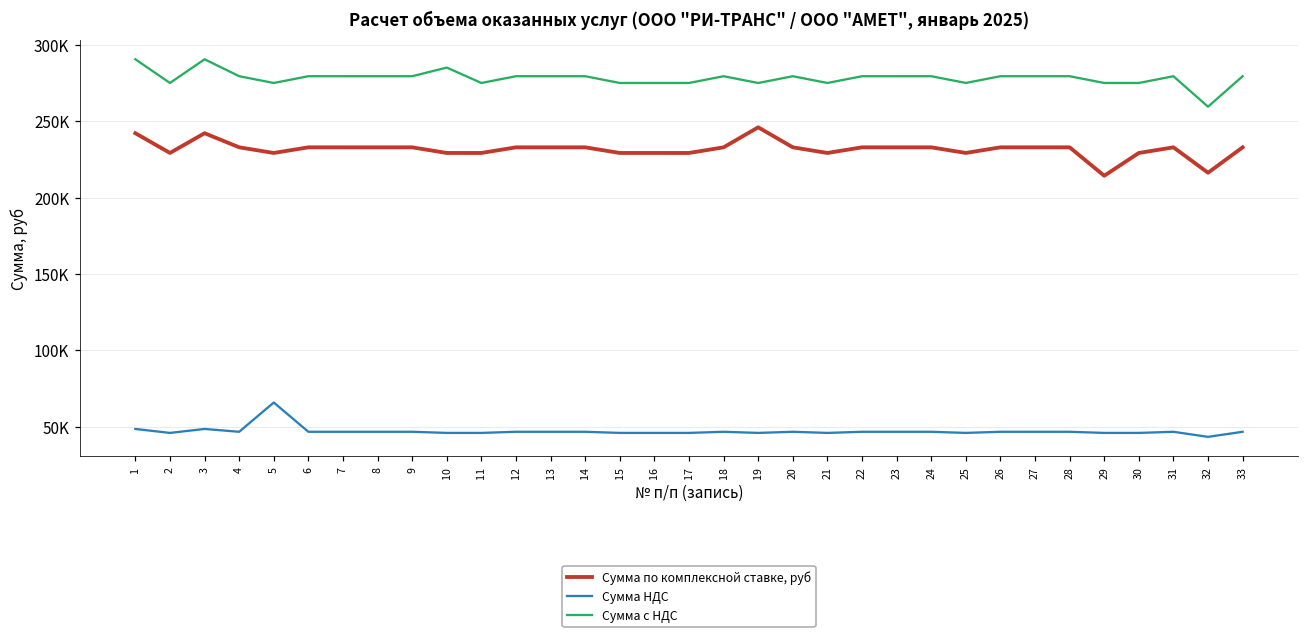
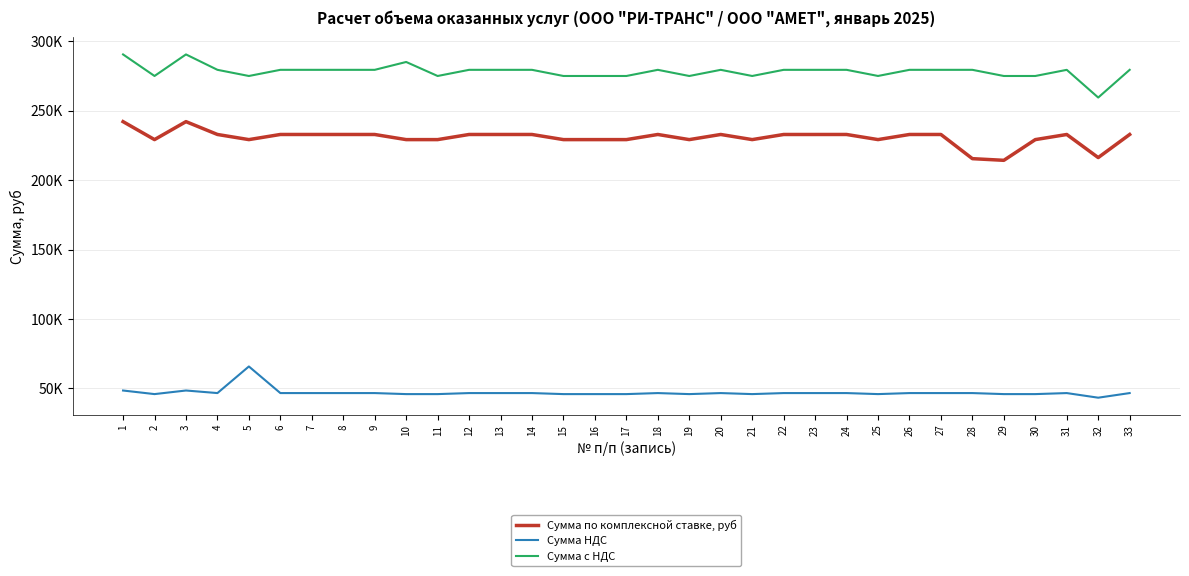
  {
    "Сумма по комплексной ставке, руб": {
      "1": 242000,
      "2": 229000,
      "3": 242000,
      "4": 233000,
      "5": 229000,
      "6": 233000,
      "7": 233000,
      "8": 233000,
      "9": 233000,
      "10": 229000,
      "11": 229000,
      "12": 233000,
      "13": 233000,
      "14": 233000,
      "15": 229000,
      "16": 229000,
      "17": 229000,
      "18": 233000,
-     "19": 246000,
+     "19": 229000,
      "20": 233000,
      "21": 229000,
      "22": 233000,
      "23": 233000,
      "24": 233000,
      "25": 229000,
      "26": 233000,
      "27": 233000,
-     "28": 233000,
+     "28": 215000,
      "29": 214000,
      "30": 229000,
      "31": 233000,
      "32": 216000,
      "33": 233000
    },
    "Сумма НДС": {
      "1": 48000,
      "2": 46000,
      "3": 48000,
      "4": 47000,
      "5": 66000,
      "6": 47000,
      "7": 47000,
      "8": 47000,
      "9": 47000,
      "10": 46000,
      "11": 46000,
      "12": 47000,
      "13": 47000,
      "14": 47000,
      "15": 46000,
      "16": 46000,
      "17": 46000,
      "18": 47000,
      "19": 46000,
      "20": 47000,
      "21": 46000,
      "22": 47000,
      "23": 47000,
      "24": 47000,
      "25": 46000,
      "26": 47000,
      "27": 47000,
      "28": 47000,
      "29": 46000,
      "30": 46000,
      "31": 47000,
      "32": 43000,
      "33": 47000
    },
    "Сумма с НДС": {
      "1": 291000,
      "2": 275000,
      "3": 291000,
      "4": 279000,
      "5": 275000,
      "6": 279000,
      "7": 279000,
      "8": 279000,
      "9": 279000,
      "10": 285000,
      "11": 275000,
      "12": 279000,
      "13": 279000,
      "14": 279000,
      "15": 275000,
      "16": 275000,
      "17": 275000,
      "18": 279000,
      "19": 275000,
      "20": 279000,
      "21": 275000,
      "22": 279000,
      "23": 279000,
      "24": 279000,
      "25": 275000,
      "26": 279000,
      "27": 279000,
      "28": 279000,
      "29": 275000,
      "30": 275000,
      "31": 279000,
      "32": 260000,
      "33": 279000
    }
  }
